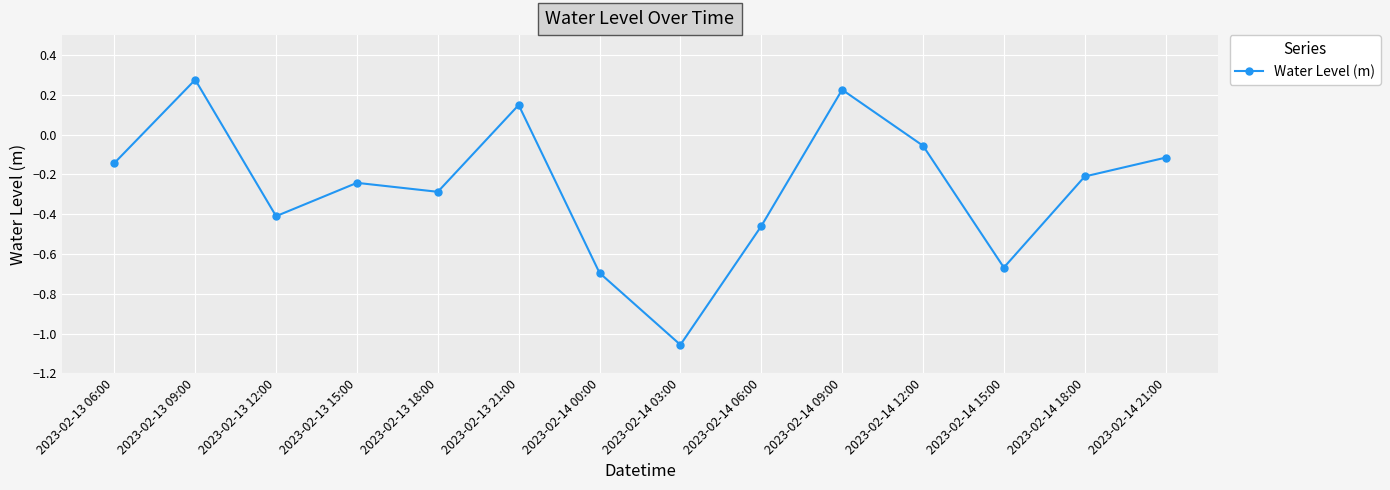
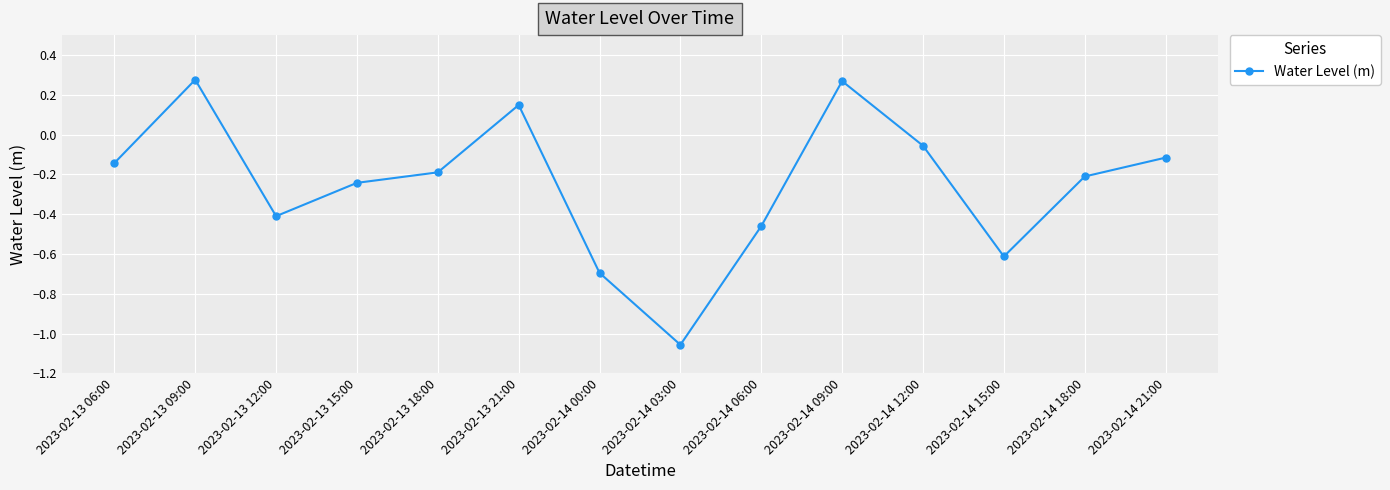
  {
    "2023-02-13 06:00": -0.14,
    "2023-02-13 09:00": 0.28,
    "2023-02-13 12:00": -0.41,
    "2023-02-13 15:00": -0.24,
-   "2023-02-13 18:00": -0.29,
+   "2023-02-13 18:00": -0.19,
    "2023-02-13 21:00": 0.15,
    "2023-02-14 00:00": -0.69,
    "2023-02-14 03:00": -1.06,
    "2023-02-14 06:00": -0.46,
-   "2023-02-14 09:00": 0.23,
+   "2023-02-14 09:00": 0.27,
    "2023-02-14 12:00": -0.06,
-   "2023-02-14 15:00": -0.67,
+   "2023-02-14 15:00": -0.61,
    "2023-02-14 18:00": -0.21,
    "2023-02-14 21:00": -0.12
  }
